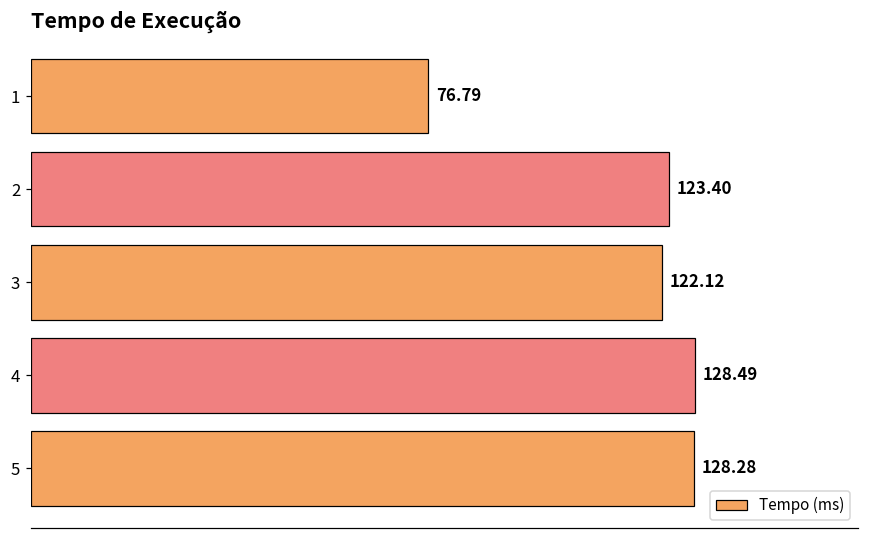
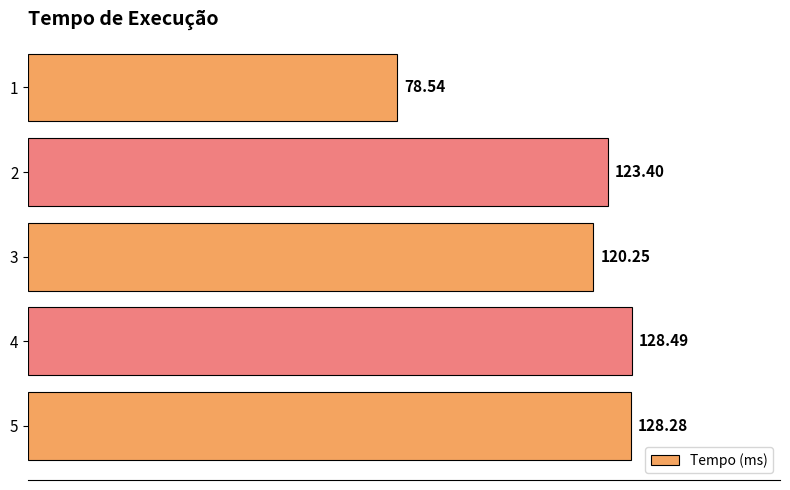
  {
-   "1": 76.79,
+   "1": 78.54,
    "2": 123.40,
-   "3": 122.12,
+   "3": 120.25,
    "4": 128.49,
    "5": 128.28
  }
